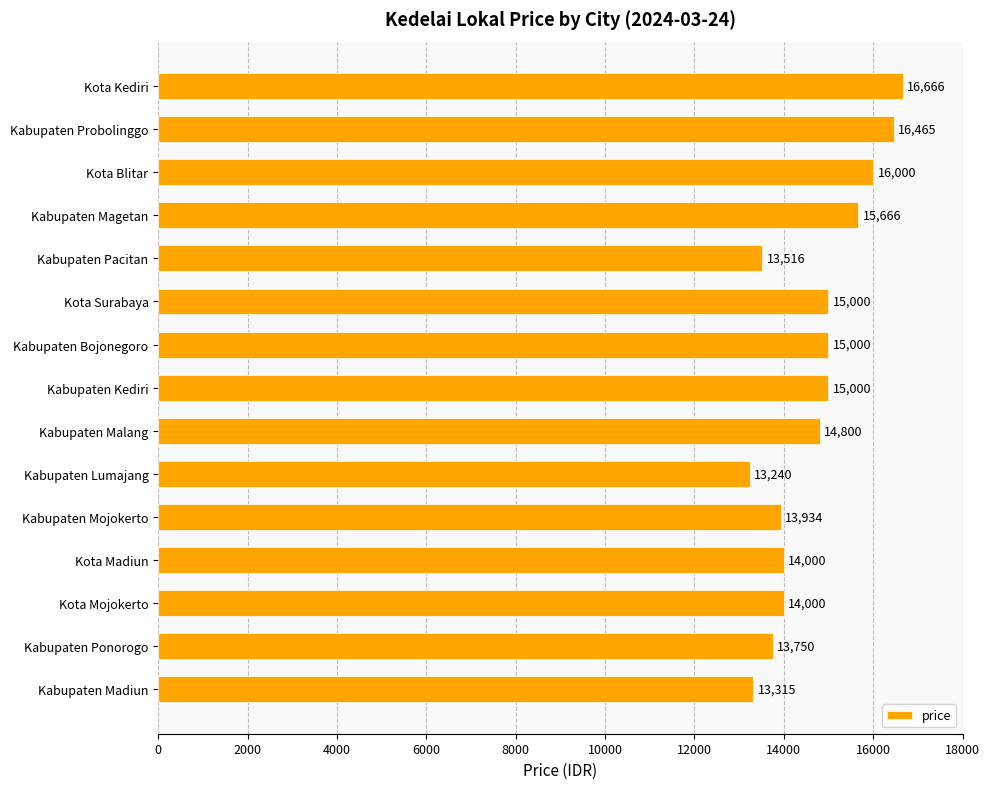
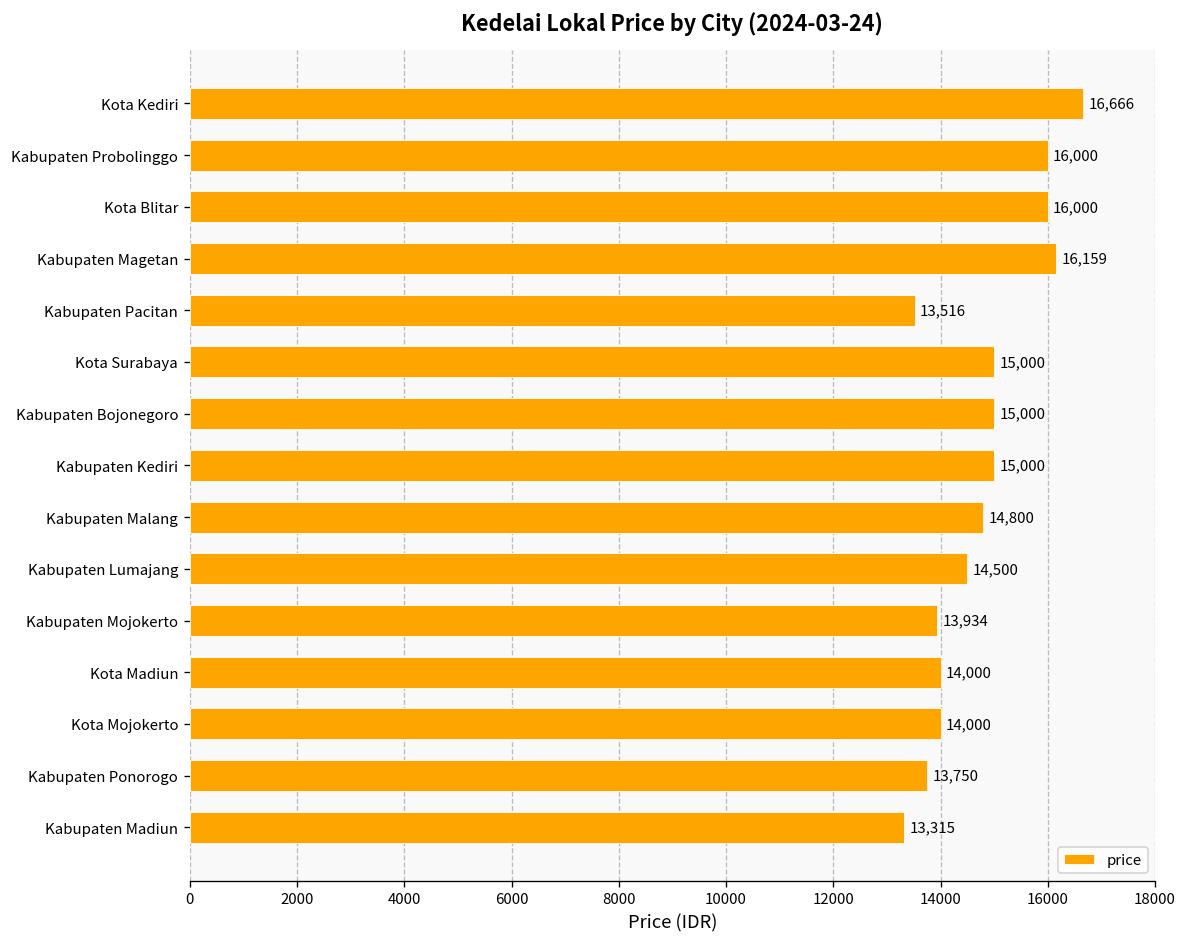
  {
    "Kota Kediri": "16,666",
-   "Kabupaten Probolinggo": "16,465",
+   "Kabupaten Probolinggo": "16,000",
    "Kota Blitar": "16,000",
-   "Kabupaten Magetan": "15,666",
+   "Kabupaten Magetan": "16,159",
    "Kabupaten Pacitan": "13,516",
    "Kota Surabaya": "15,000",
    "Kabupaten Bojonegoro": "15,000",
    "Kabupaten Kediri": "15,000",
    "Kabupaten Malang": "14,800",
-   "Kabupaten Lumajang": "13,240",
+   "Kabupaten Lumajang": "14,500",
    "Kabupaten Mojokerto": "13,934",
    "Kota Madiun": "14,000",
    "Kota Mojokerto": "14,000",
    "Kabupaten Ponorogo": "13,750",
    "Kabupaten Madiun": "13,315"
  }
